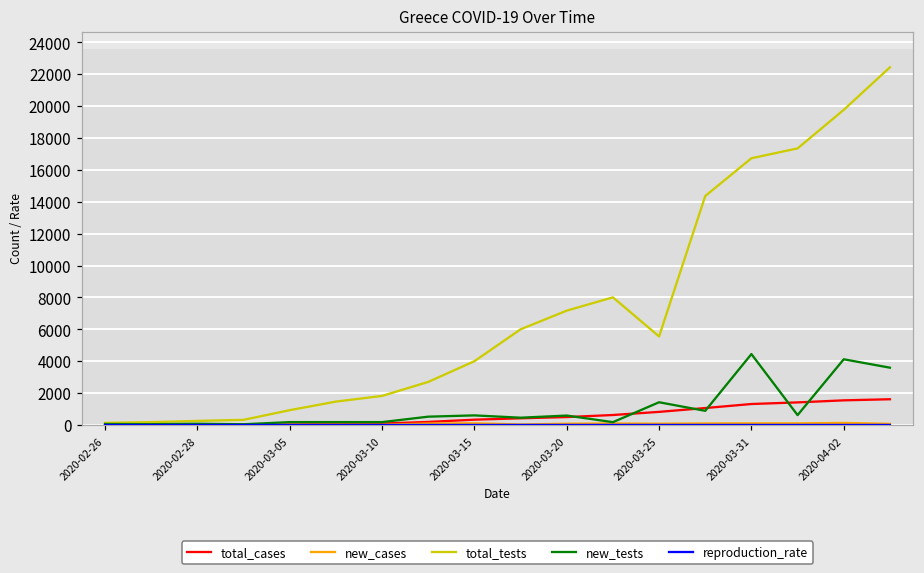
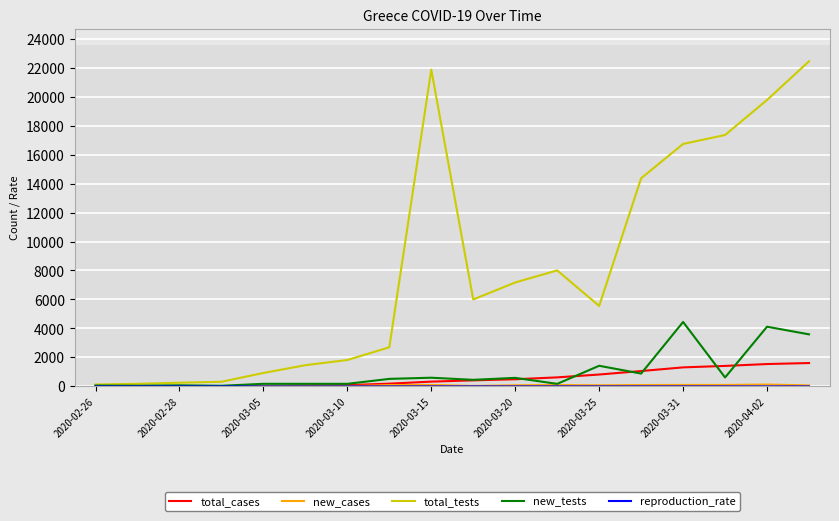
  {
    "total_cases": {
      "2020-03-15": 300,
      "2020-03-25": 800,
      "2020-03-31": 1300,
      "2020-04-02": 1500
    },
    "total_tests": {
      "2020-02-28": 300,
      "2020-03-05": 900,
      "2020-03-10": 1800,
-     "2020-03-15": 4000,
+     "2020-03-15": 21900,
      "2020-03-20": 7200,
      "2020-03-25": 5600,
      "2020-03-31": 16700,
      "2020-04-02": 19800
    },
    "new_tests": {
      "2020-03-15": 600,
      "2020-03-25": 1400,
      "2020-03-31": 4400,
      "2020-04-02": 4100
    }
  }
